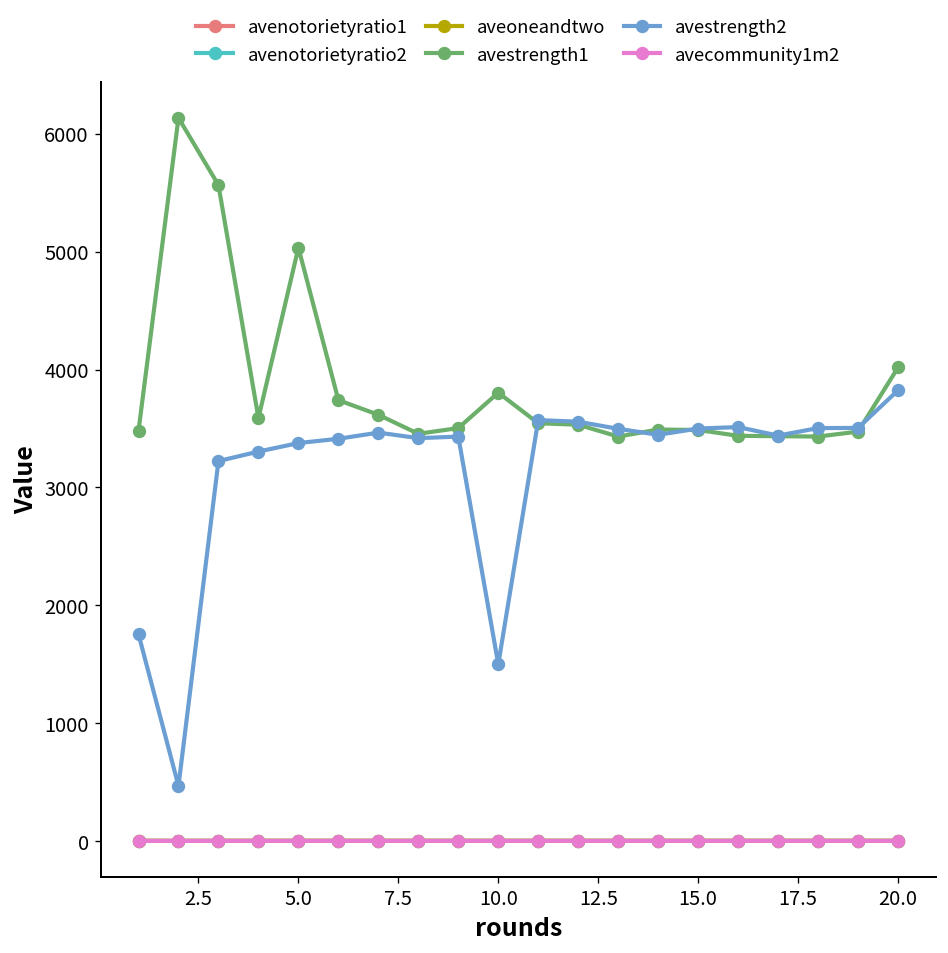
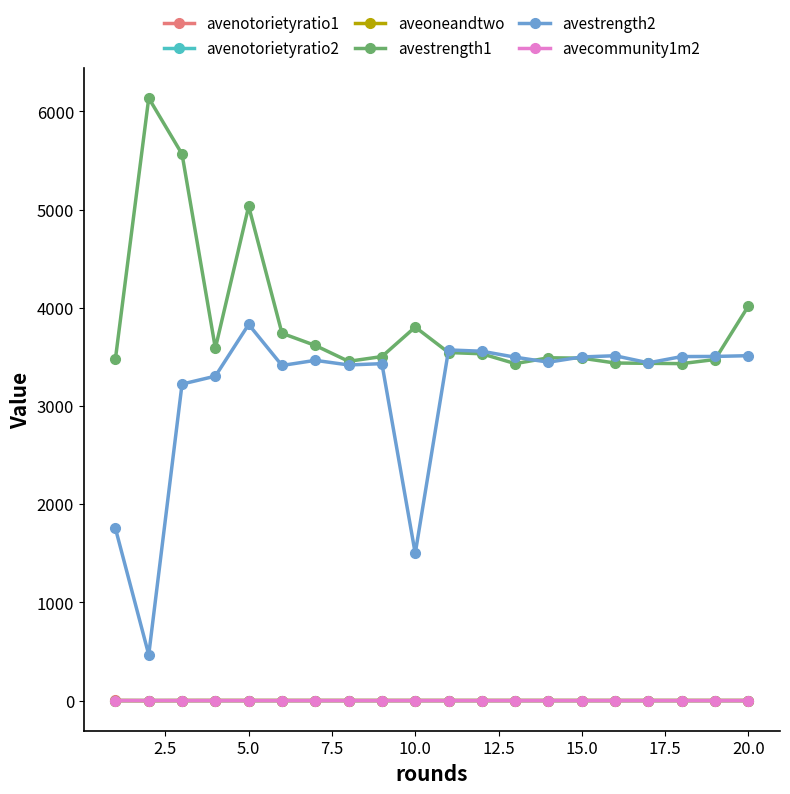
  {
    "avecommunity1m2": {
      "5.0": 0,
      "10.0": 0,
      "15.0": 0,
      "20.0": 0
    },
    "avestrength1": {
      "5.0": 5000,
      "10.0": 3800,
      "20.0": 4000
    },
    "avestrength2": {
-     "5.0": 3400,
+     "5.0": 3800,
      "10.0": 1500,
-     "20.0": 3800
+     "20.0": 3500
    }
  }
